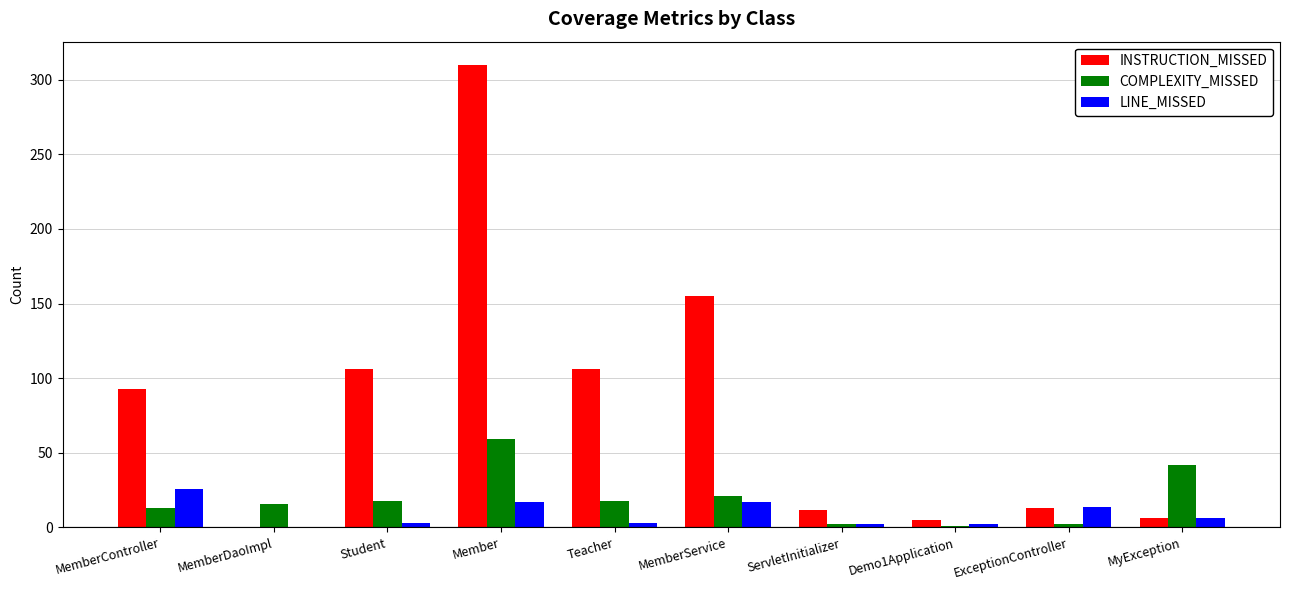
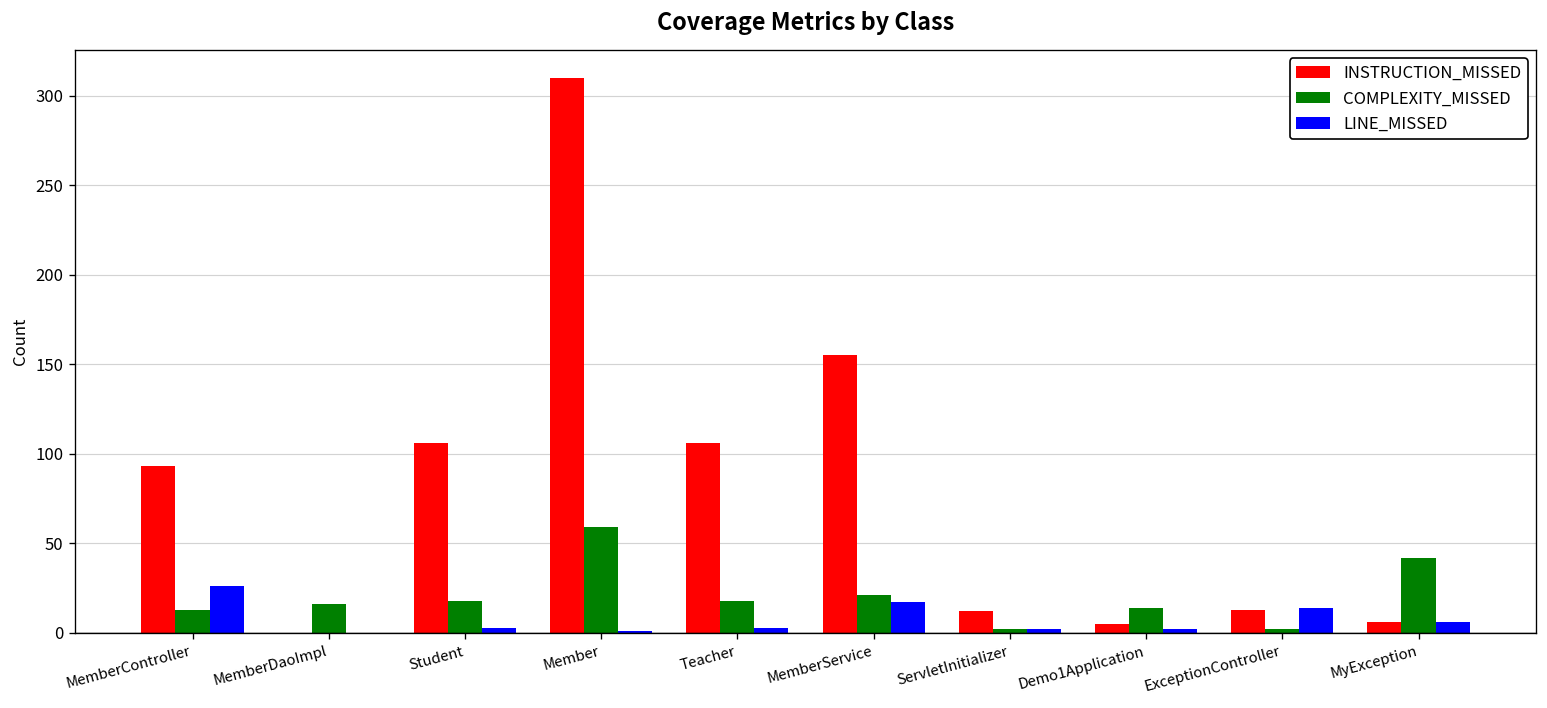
  {
    "INSTRUCTION_MISSED": {
      "MemberController": 93,
      "MemberDaoImpl": 0,
      "Student": 106,
      "Member": 310,
      "Teacher": 106,
      "MemberService": 155,
      "ServletInitializer": 12,
      "Demo1Application": 5,
      "ExceptionController": 13,
      "MyException": 6
    },
    "COMPLEXITY_MISSED": {
      "MemberController": 13,
      "MemberDaoImpl": 16,
      "Student": 18,
      "Member": 59,
      "Teacher": 18,
      "MemberService": 21,
      "ServletInitializer": 2,
-     "Demo1Application": 1,
+     "Demo1Application": 14,
      "ExceptionController": 2,
      "MyException": 42
    },
    "LINE_MISSED": {
      "MemberController": 26,
      "MemberDaoImpl": 0,
      "Student": 3,
-     "Member": 17,
+     "Member": 1,
      "Teacher": 3,
      "MemberService": 17,
      "ServletInitializer": 2,
      "Demo1Application": 2,
      "ExceptionController": 14,
      "MyException": 6
    }
  }
